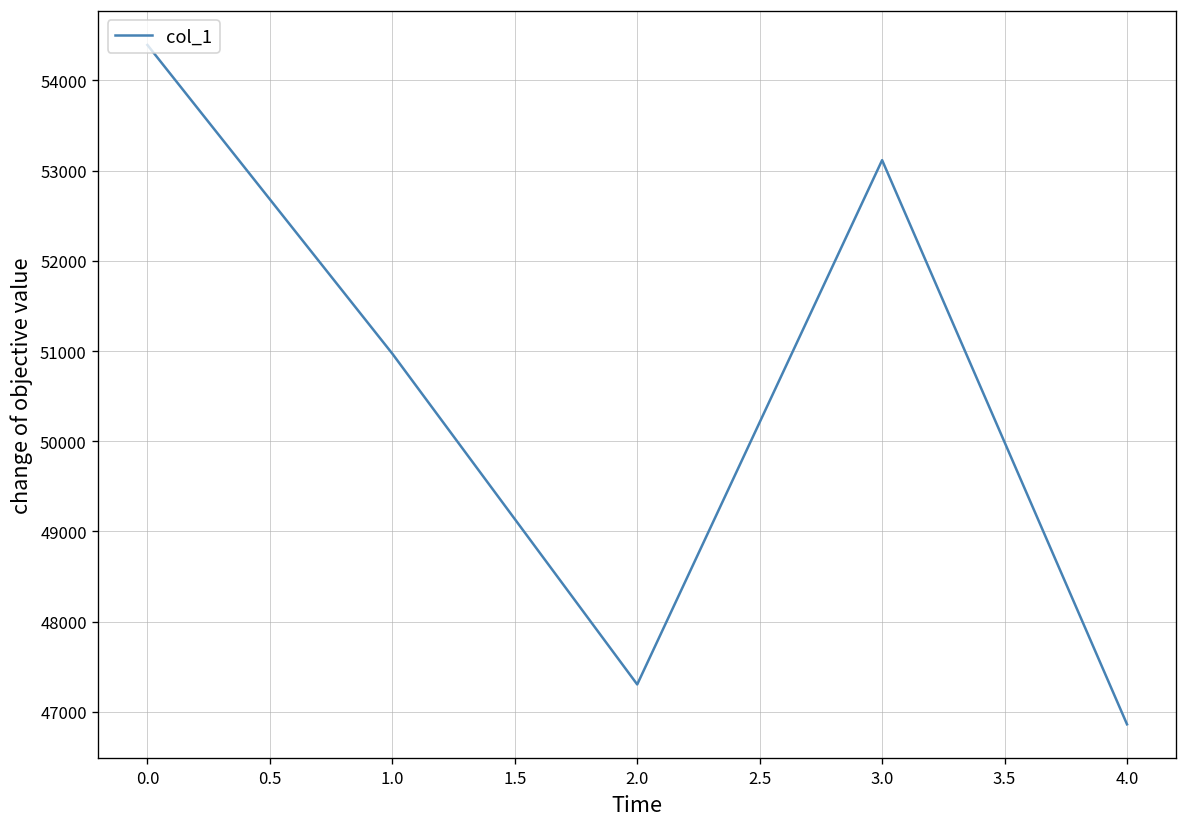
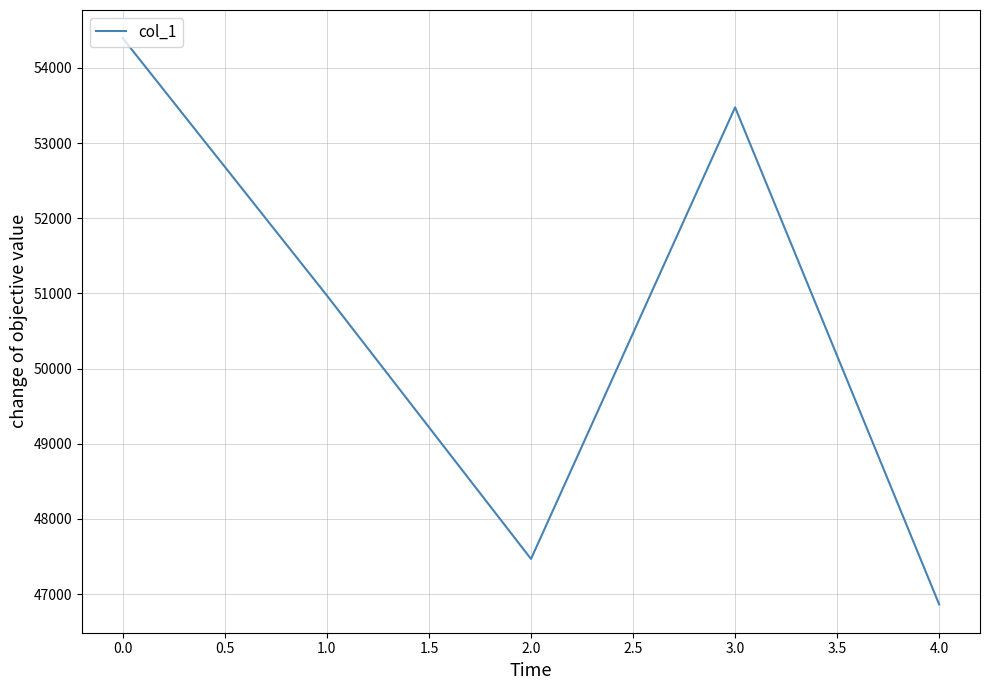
  {
    "1.0": 51000,
-   "2.0": 47300,
-   "3.0": 53100,
+   "2.0": 47500,
+   "3.0": 53500,
    "4.0": 46900
  }
